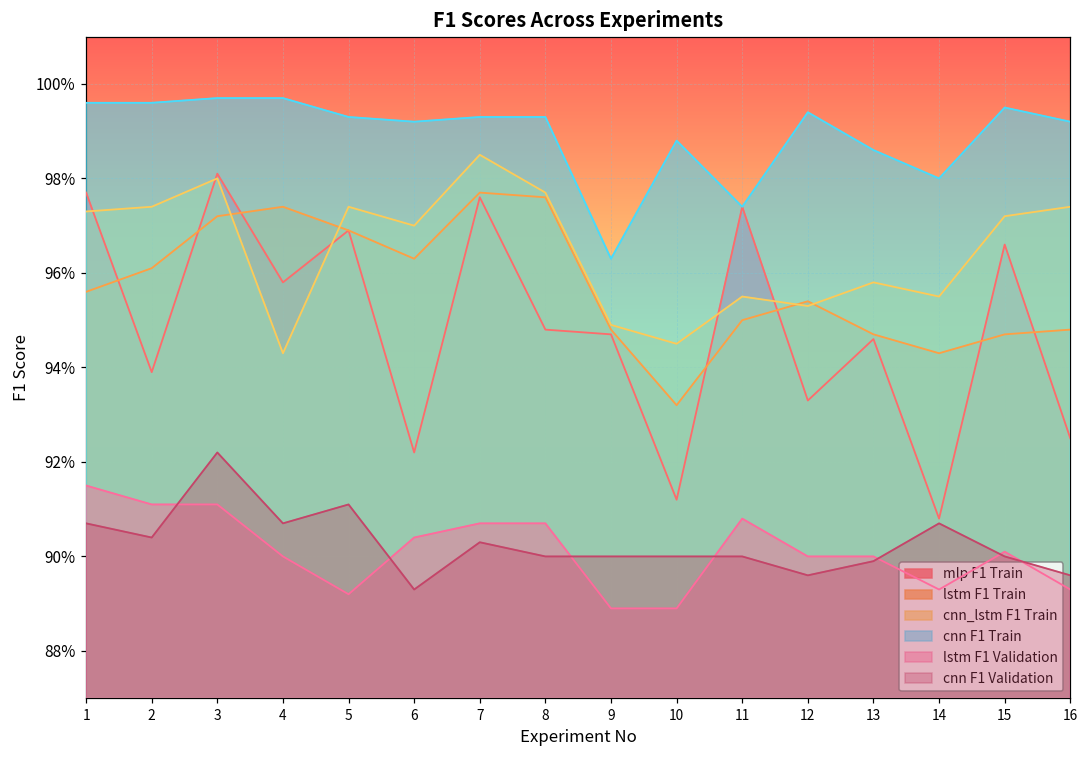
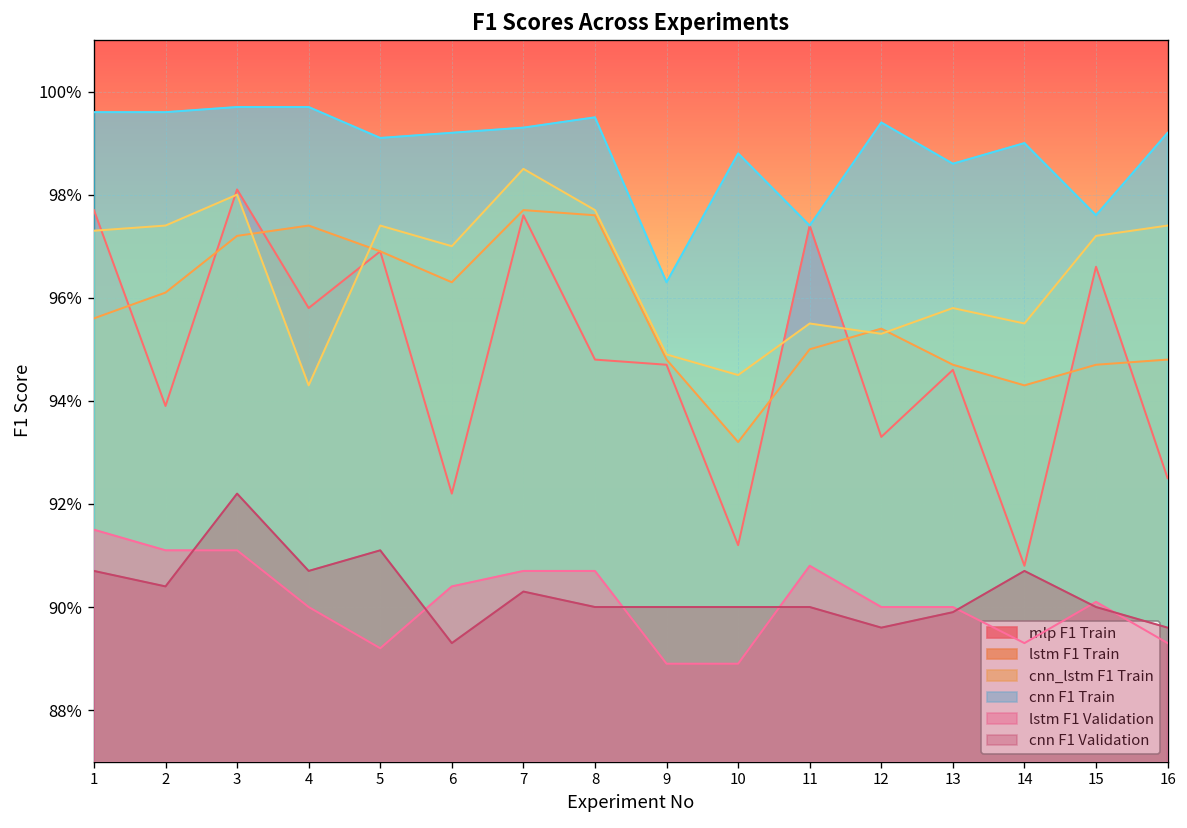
  {
    "cnn F1 Train": {
      "1": "99.6%",
      "2": "99.6%",
      "3": "99.7%",
      "4": "99.7%",
-     "5": "99.3%",
+     "5": "99.1%",
      "6": "99.2%",
      "7": "99.3%",
-     "8": "99.3%",
+     "8": "99.5%",
      "9": "96.3%",
      "10": "98.8%",
      "12": "99.4%",
      "13": "98.6%",
-     "14": "98.0%",
-     "15": "99.5%",
+     "14": "99.0%",
+     "15": "97.6%",
      "16": "99.2%"
    }
  }
